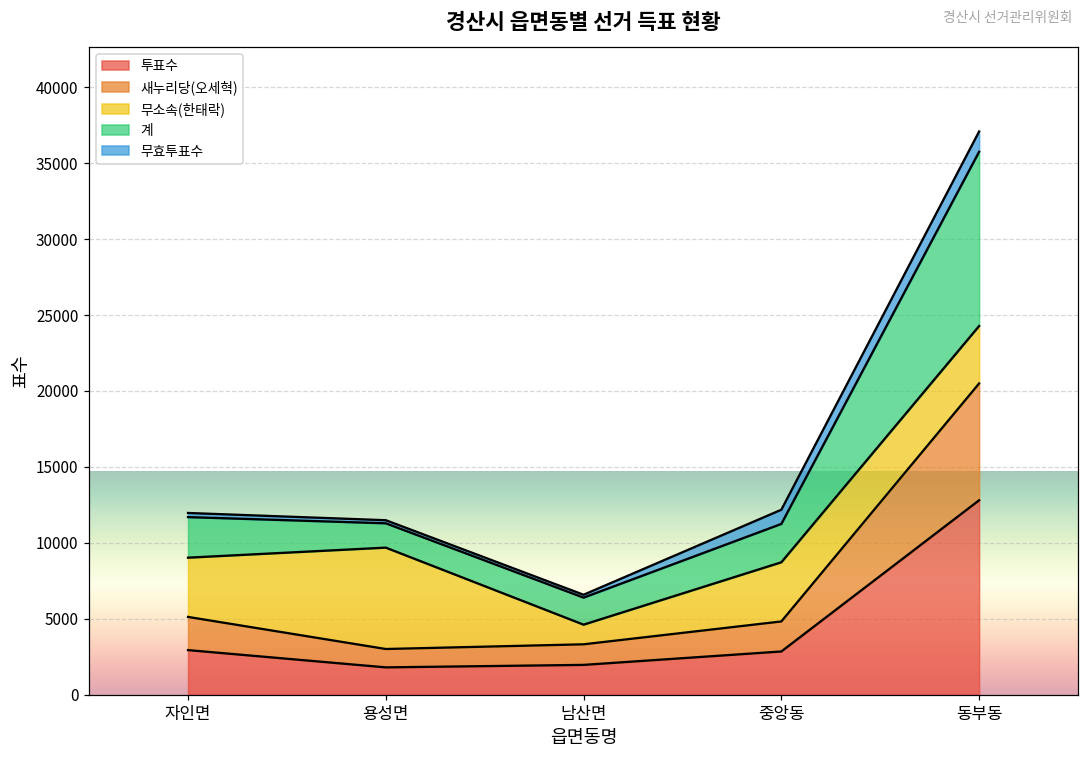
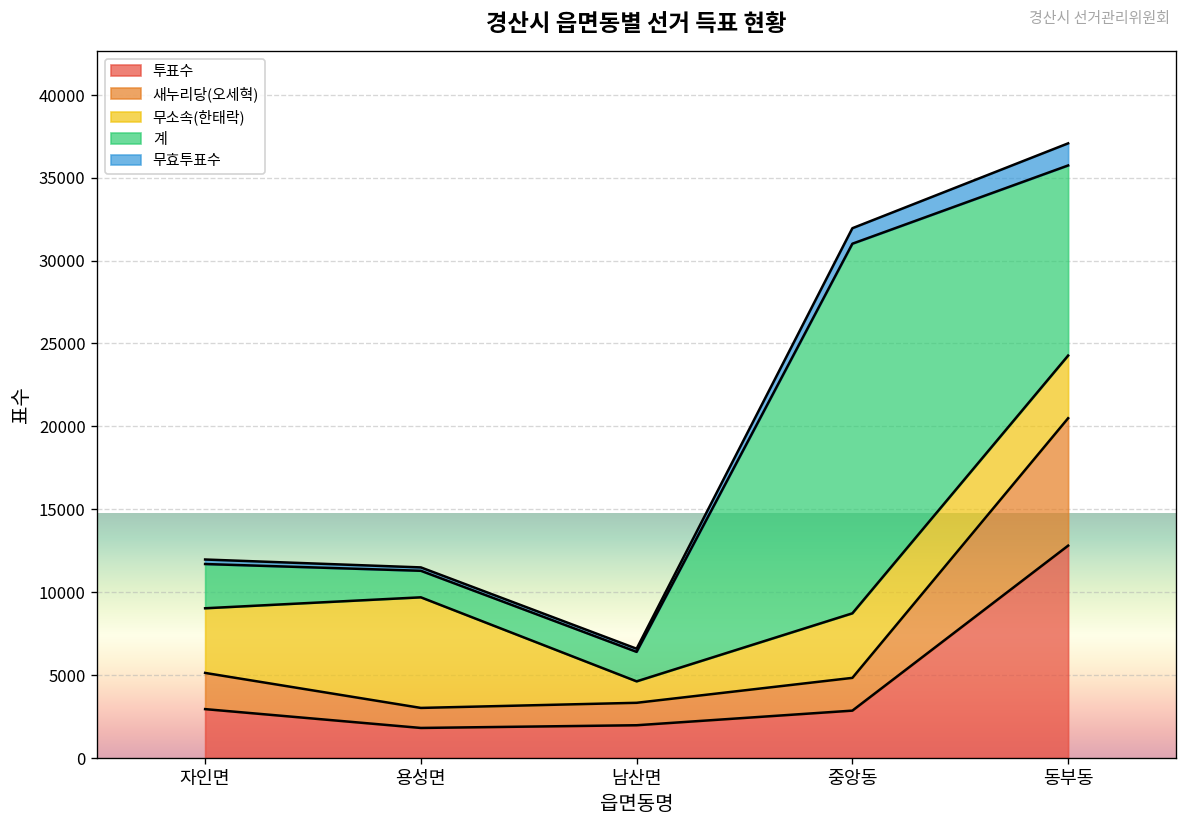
  {
    "무소속(한태락)": {
      "자인면": 3900,
      "용성면": 6700,
      "남산면": 1300,
      "중앙동": 3900,
      "동부동": 3800
    },
    "계": {
      "자인면": 2700,
      "용성면": 1600,
      "남산면": 1800,
-     "중앙동": 2500,
+     "중앙동": 22300,
      "동부동": 11500
    },
    "무효투표수": {
      "자인면": 300,
      "용성면": 200,
      "남산면": 200,
      "중앙동": 900,
      "동부동": 1300
    }
  }
